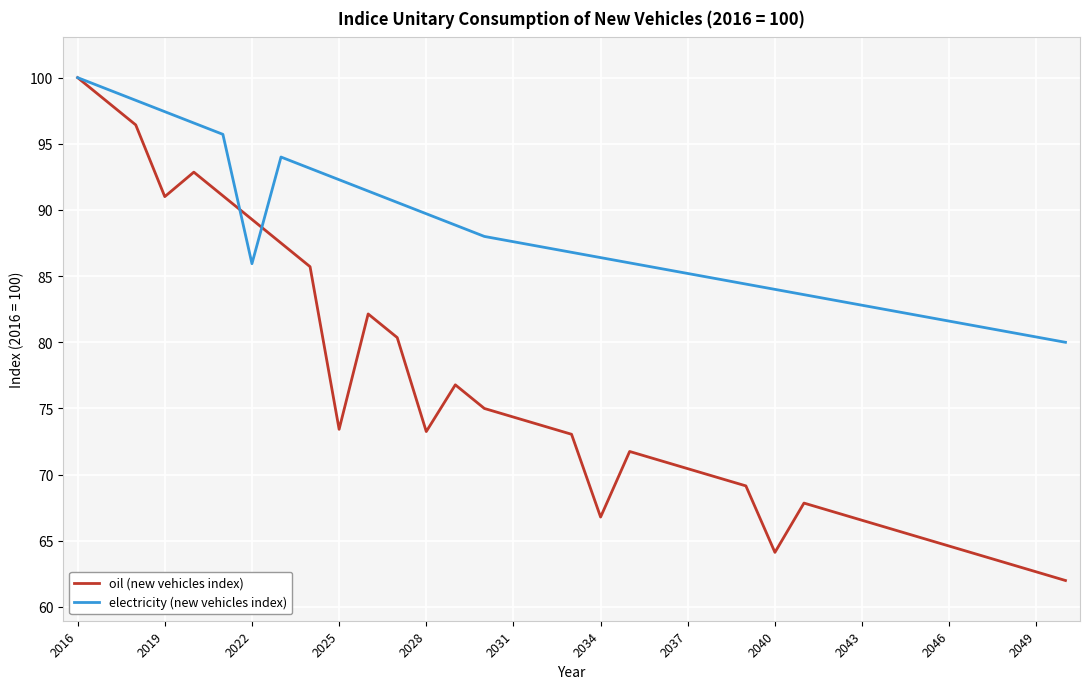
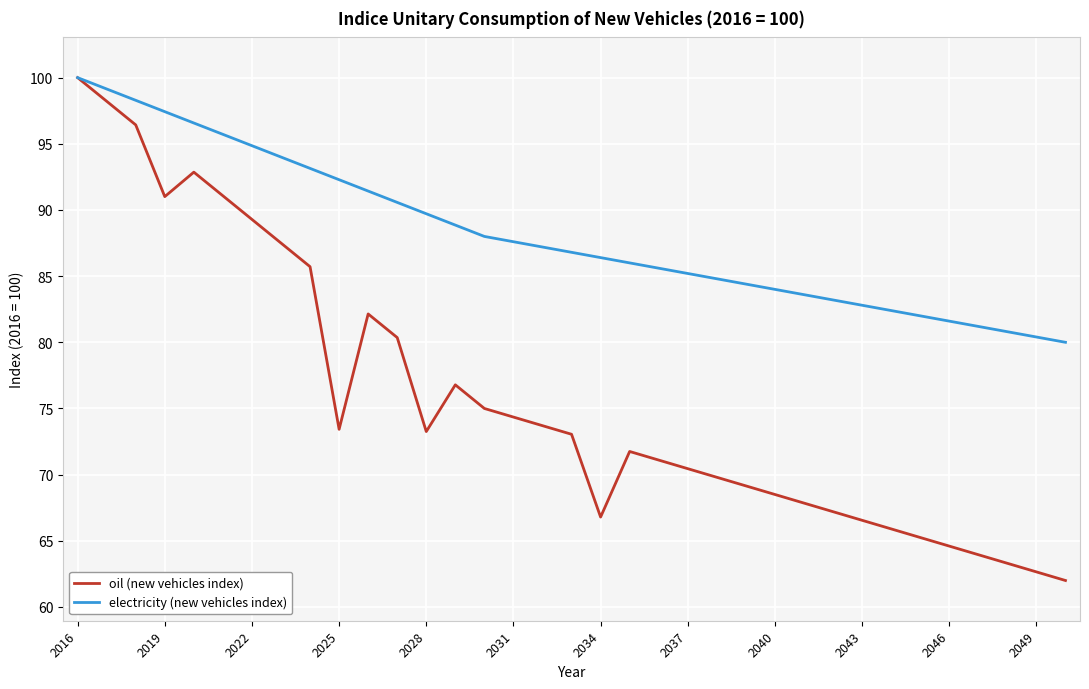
  {
    "oil (new vehicles index)": {
      "2019": 91.0,
      "2022": 89.3,
      "2025": 73.4,
      "2028": 73.3,
      "2031": 74.4,
      "2034": 66.8,
      "2037": 70.4,
-     "2040": 64.1,
+     "2040": 68.5,
      "2043": 66.5,
      "2046": 64.6,
      "2049": 62.6
    },
    "electricity (new vehicles index)": {
      "2019": 97.4,
-     "2022": 85.9,
+     "2022": 94.9,
      "2025": 92.3,
      "2028": 89.7,
      "2031": 87.6,
      "2034": 86.4,
      "2037": 85.2,
      "2040": 84.0,
      "2043": 82.8,
      "2046": 81.6,
      "2049": 80.4
    }
  }
